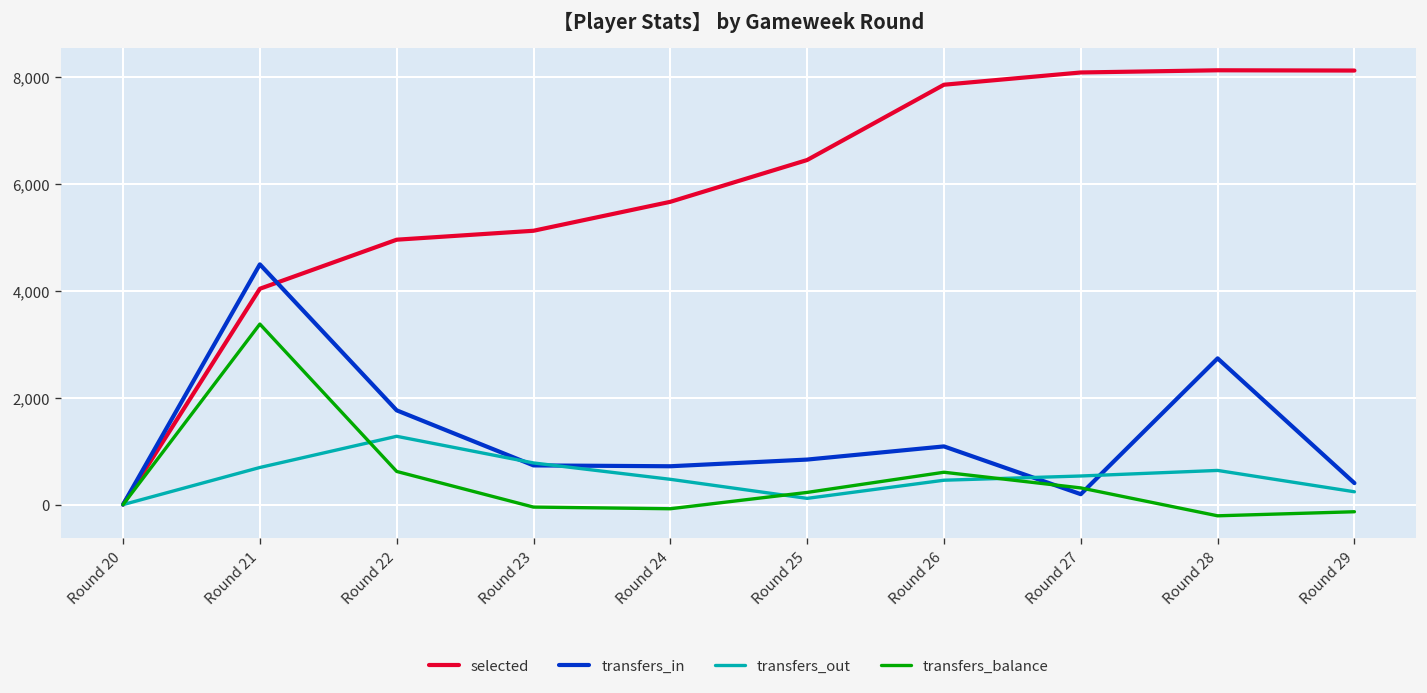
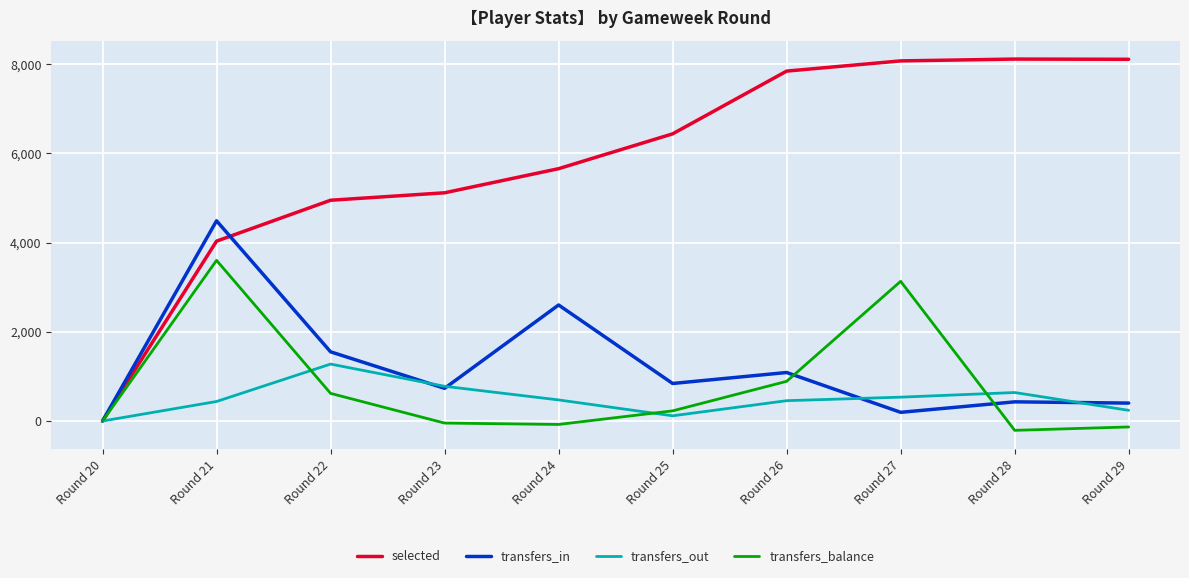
  {
    "selected": {
      "Round 21": "4,000",
      "Round 22": "5,000",
      "Round 23": "5,100",
      "Round 24": "5,700",
      "Round 25": "6,400",
      "Round 26": "7,800",
      "Round 27": "8,100",
      "Round 28": "8,100",
      "Round 29": "8,100"
    },
    "transfers_in": {
      "Round 21": "4,500",
-     "Round 22": "1,800",
-     "Round 24": "700",
+     "Round 22": "1,600",
+     "Round 24": "2,600",
      "Round 25": "800",
      "Round 26": "1,100",
      "Round 27": "200",
-     "Round 28": "2,700",
+     "Round 28": "400",
      "Round 29": "400"
    },
    "transfers_out": {
-     "Round 21": "700",
+     "Round 21": "400",
      "Round 22": "1,300",
      "Round 24": "500",
      "Round 25": "100",
      "Round 26": "500",
      "Round 27": "500",
      "Round 28": "600",
      "Round 29": "200"
    },
    "transfers_balance": {
-     "Round 21": "3,400",
+     "Round 21": "3,600",
      "Round 22": "600",
      "Round 23": "0",
      "Round 24": "-100",
      "Round 25": "200",
-     "Round 26": "600",
-     "Round 27": "300",
+     "Round 26": "900",
+     "Round 27": "3,100",
      "Round 28": "-200",
      "Round 29": "-100"
    }
  }
